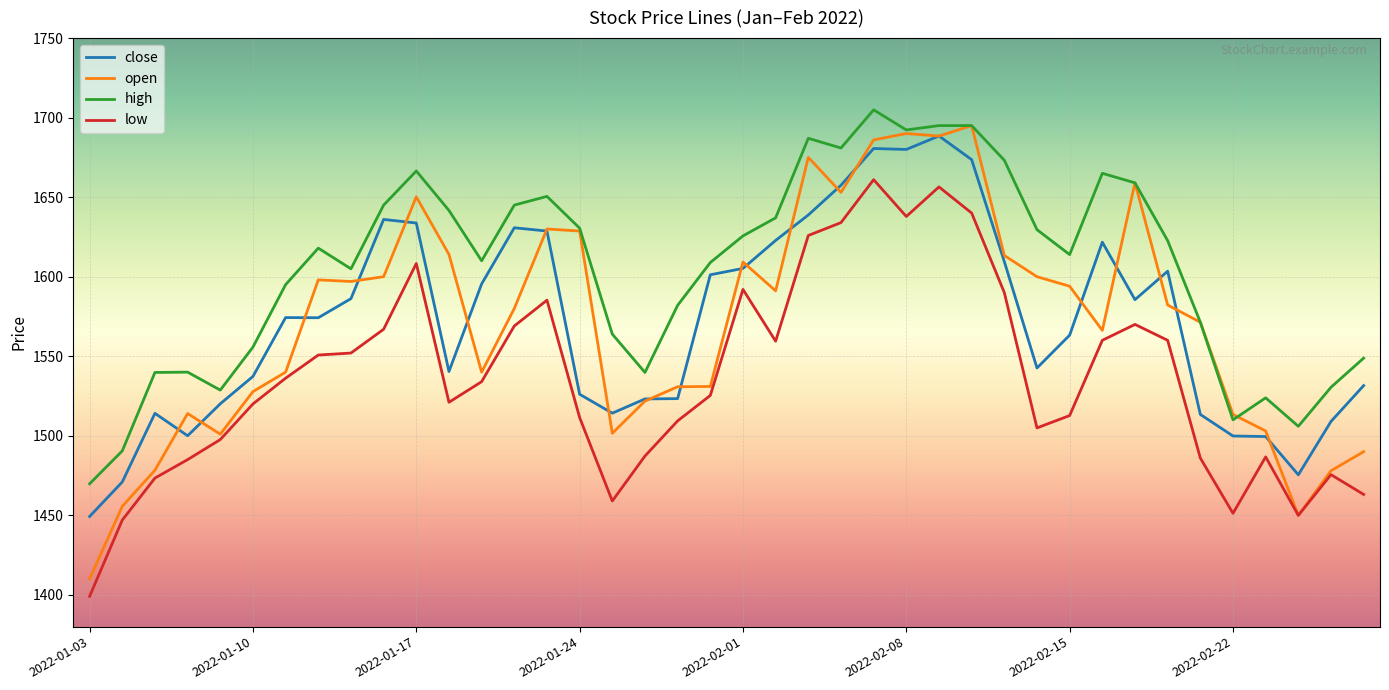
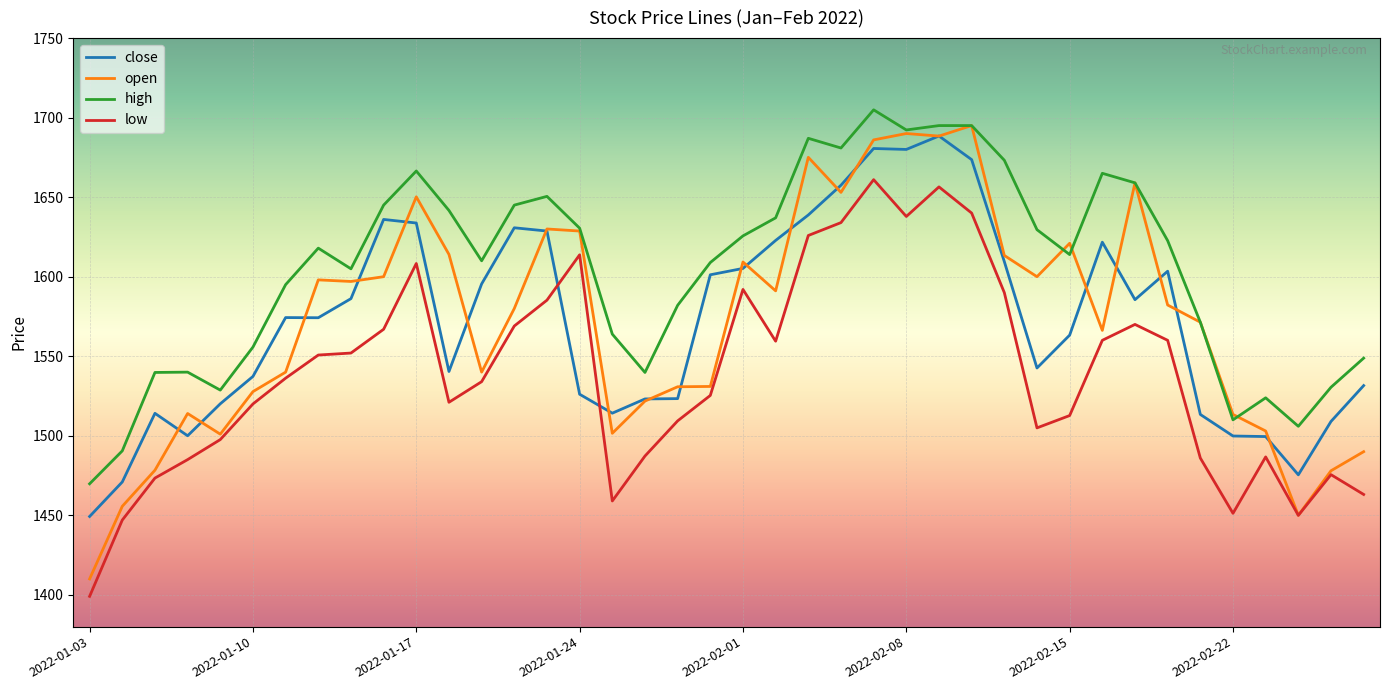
  {
    "close": {
      "2022-01-03": 1449,
      "2022-01-10": 1537,
      "2022-01-17": 1634,
      "2022-01-24": 1526,
      "2022-02-01": 1605,
      "2022-02-08": 1680,
      "2022-02-15": 1563,
      "2022-02-22": 1500
    },
    "open": {
      "2022-01-03": 1410,
      "2022-01-10": 1528,
      "2022-01-17": 1650,
      "2022-01-24": 1629,
      "2022-02-01": 1609,
      "2022-02-08": 1690,
-     "2022-02-15": 1594,
+     "2022-02-15": 1621,
      "2022-02-22": 1513
    },
    "high": {
      "2022-01-03": 1470,
      "2022-01-10": 1556,
      "2022-01-17": 1666,
      "2022-01-24": 1631,
      "2022-02-01": 1626,
      "2022-02-08": 1692,
      "2022-02-15": 1614,
      "2022-02-22": 1510
    },
    "low": {
      "2022-01-03": 1399,
      "2022-01-10": 1520,
      "2022-01-17": 1608,
-     "2022-01-24": 1511,
+     "2022-01-24": 1614,
      "2022-02-01": 1592,
      "2022-02-08": 1638,
      "2022-02-15": 1513,
      "2022-02-22": 1451
    }
  }
